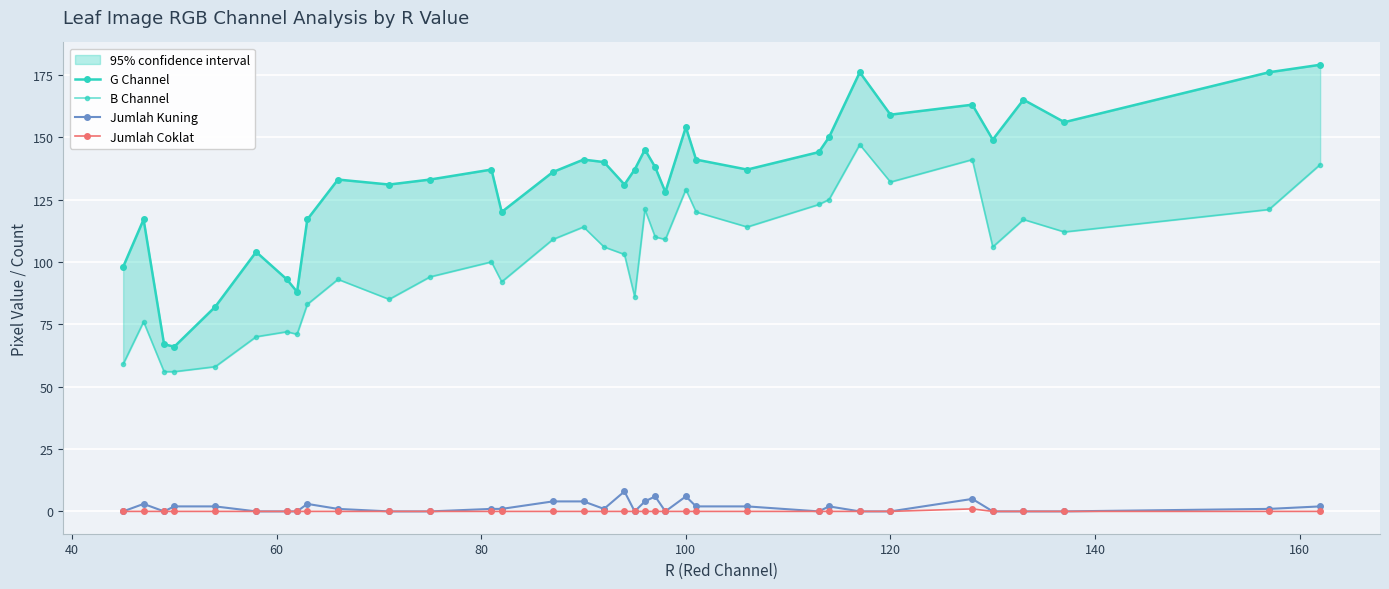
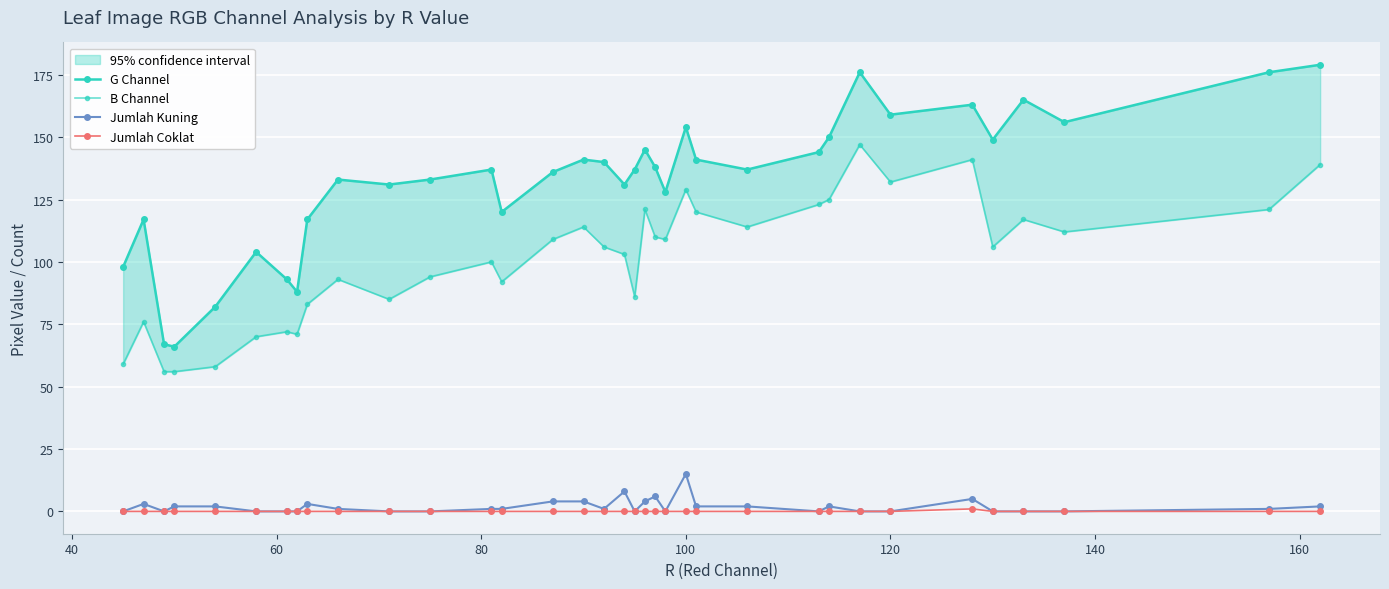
  {
    "Jumlah Kuning": {
-     "100": 6
+     "100": 15
    },
    "Jumlah Coklat": {
      "100": 0
    }
  }
